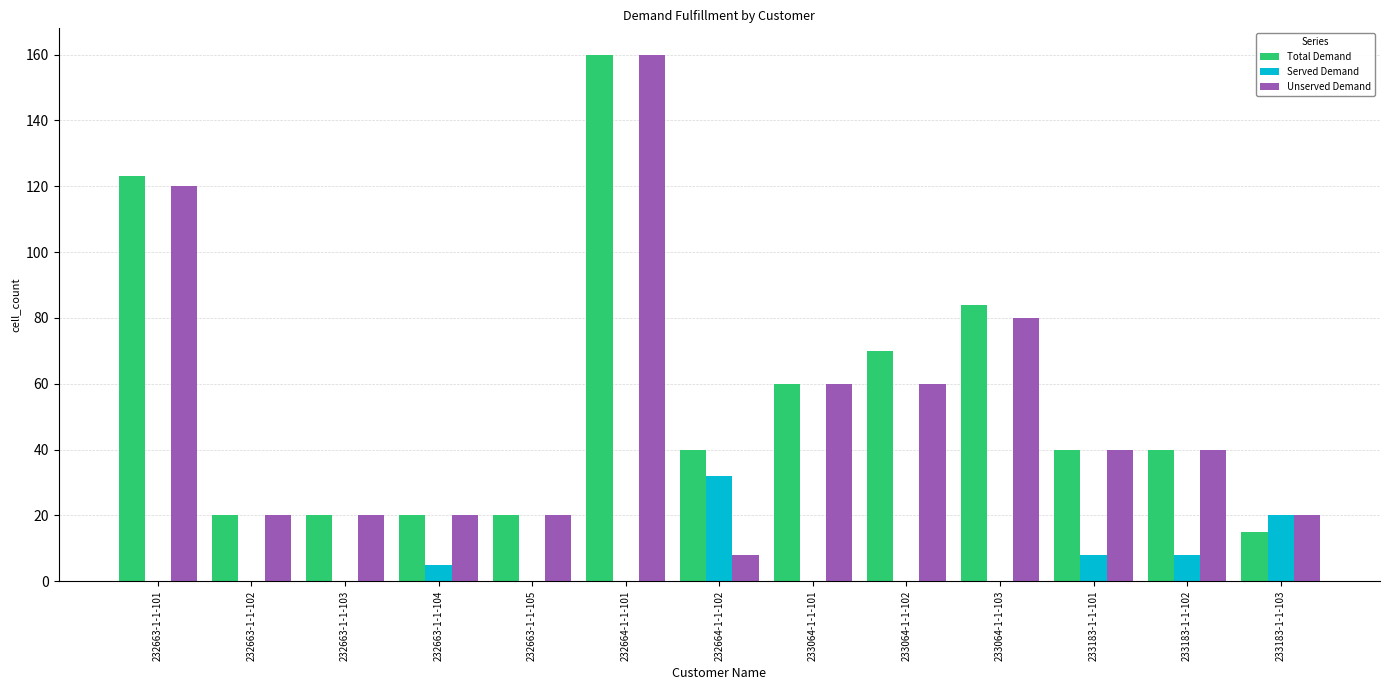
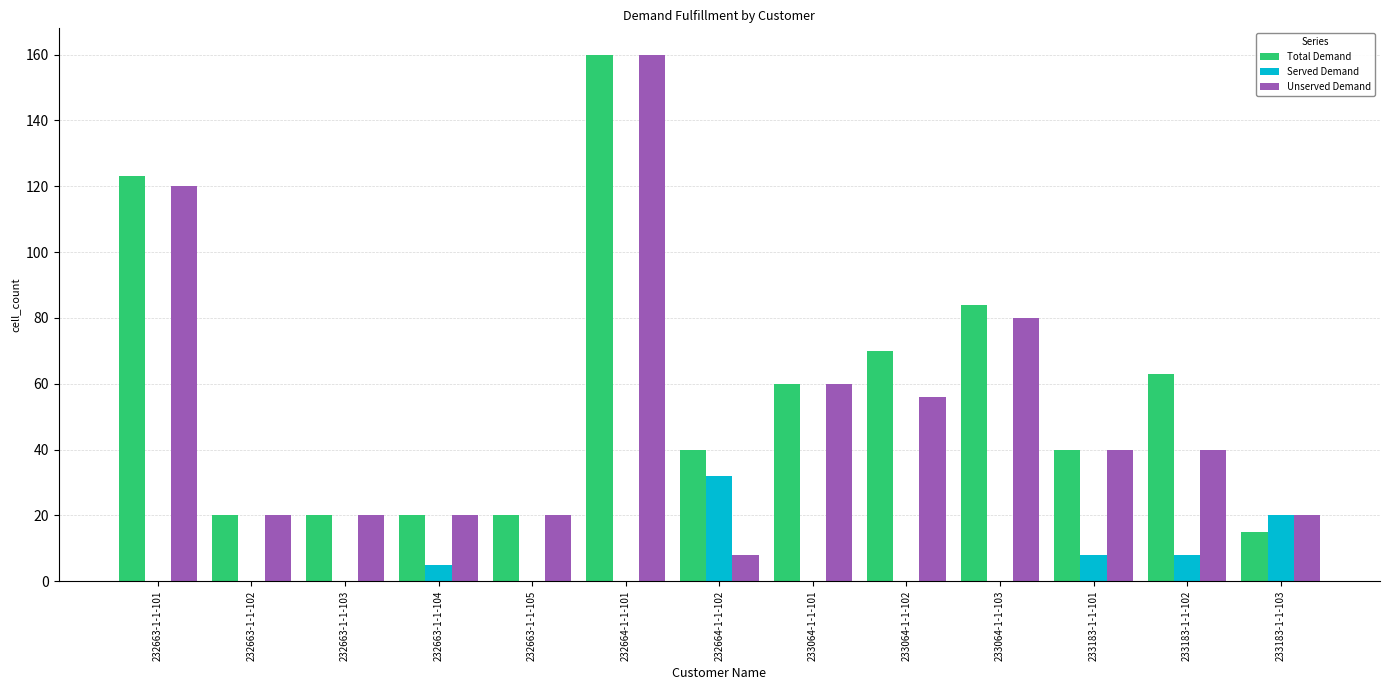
  {
    "Total Demand": {
      "232663-1-1-101": 123,
      "232663-1-1-102": 20,
      "232663-1-1-103": 20,
      "232663-1-1-104": 20,
      "232663-1-1-105": 20,
      "232664-1-1-101": 160,
      "232664-1-1-102": 40,
      "233064-1-1-101": 60,
      "233064-1-1-102": 70,
      "233064-1-1-103": 84,
      "233183-1-1-101": 40,
-     "233183-1-1-102": 40,
+     "233183-1-1-102": 63,
      "233183-1-1-103": 15
    },
    "Served Demand": {
      "232663-1-1-101": 0,
      "232663-1-1-102": 0,
      "232663-1-1-103": 0,
      "232663-1-1-104": 5,
      "232663-1-1-105": 0,
      "232664-1-1-101": 0,
      "232664-1-1-102": 32,
      "233064-1-1-101": 0,
      "233064-1-1-102": 0,
      "233064-1-1-103": 0,
      "233183-1-1-101": 8,
      "233183-1-1-102": 8,
      "233183-1-1-103": 20
    },
    "Unserved Demand": {
      "232663-1-1-101": 120,
      "232663-1-1-102": 20,
      "232663-1-1-103": 20,
      "232663-1-1-104": 20,
      "232663-1-1-105": 20,
      "232664-1-1-101": 160,
      "232664-1-1-102": 8,
      "233064-1-1-101": 60,
-     "233064-1-1-102": 60,
+     "233064-1-1-102": 56,
      "233064-1-1-103": 80,
      "233183-1-1-101": 40,
      "233183-1-1-102": 40,
      "233183-1-1-103": 20
    }
  }
